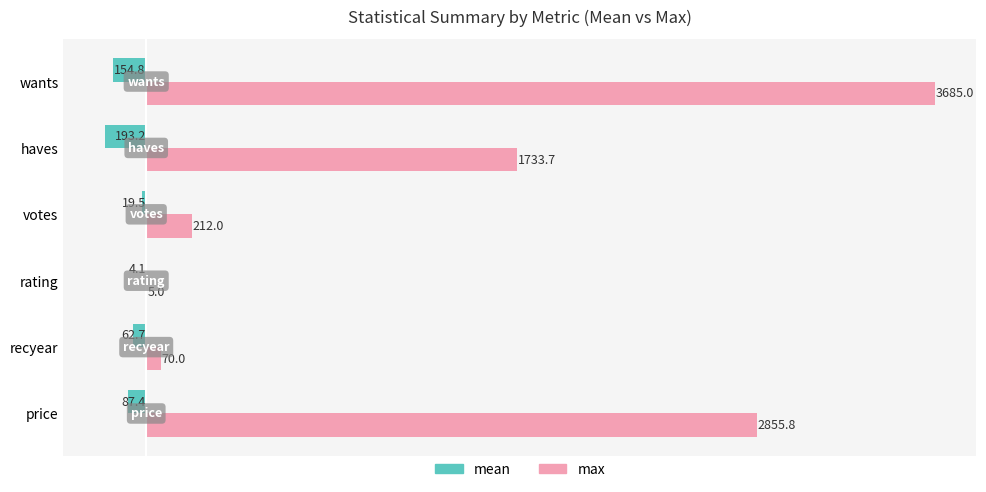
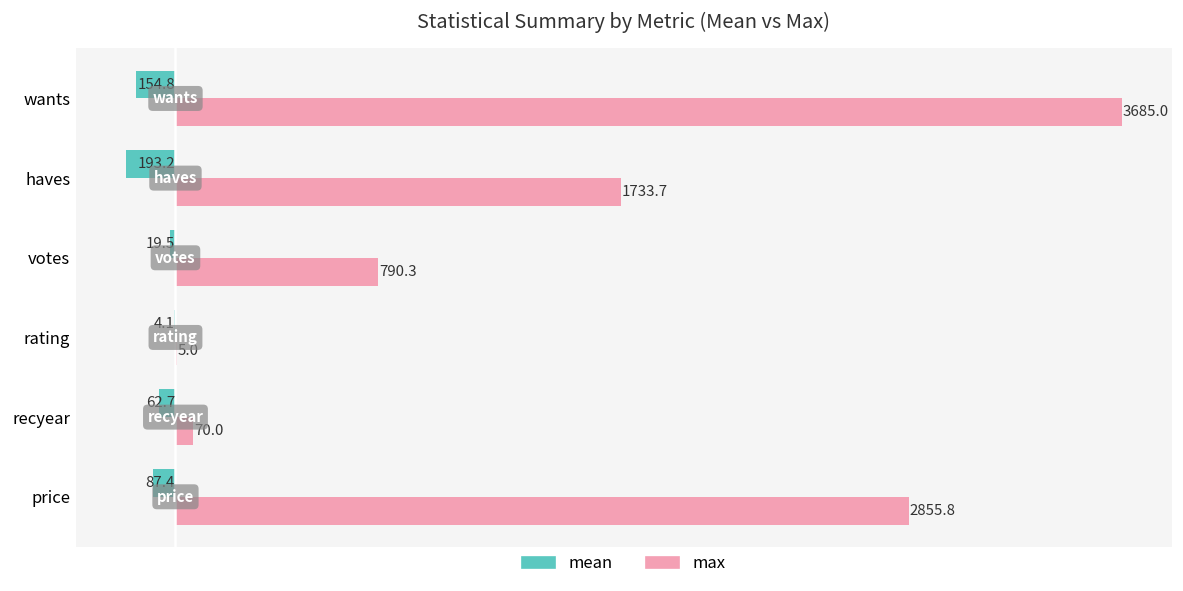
  {
    "max": {
      "wants": 3685.0,
      "haves": 1733.7,
-     "votes": 212.0,
+     "votes": 790.3,
      "price": 2855.8
    }
  }
